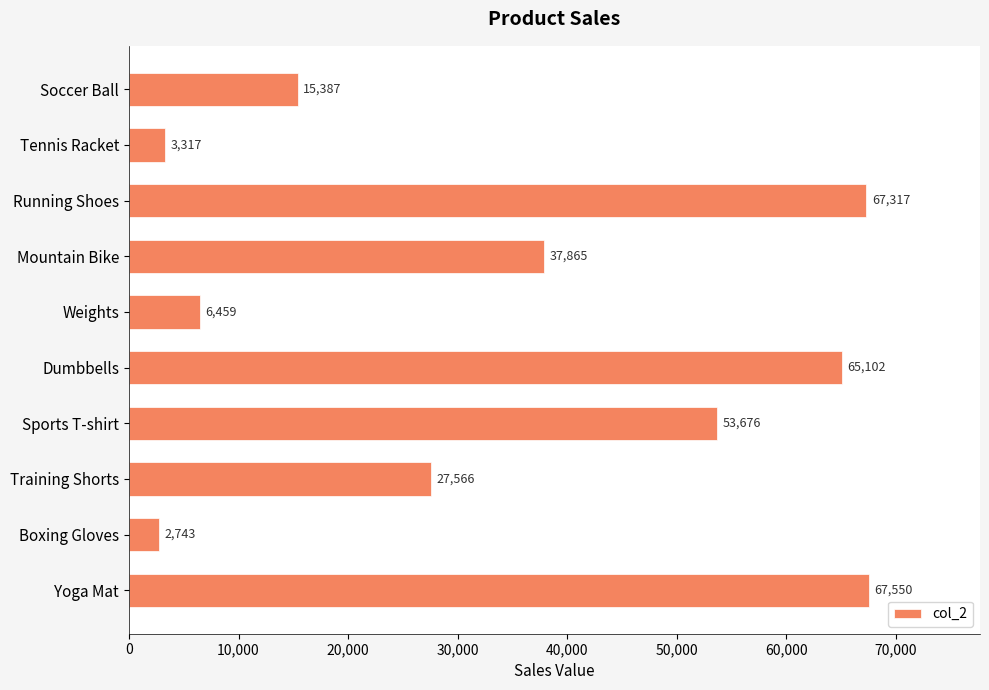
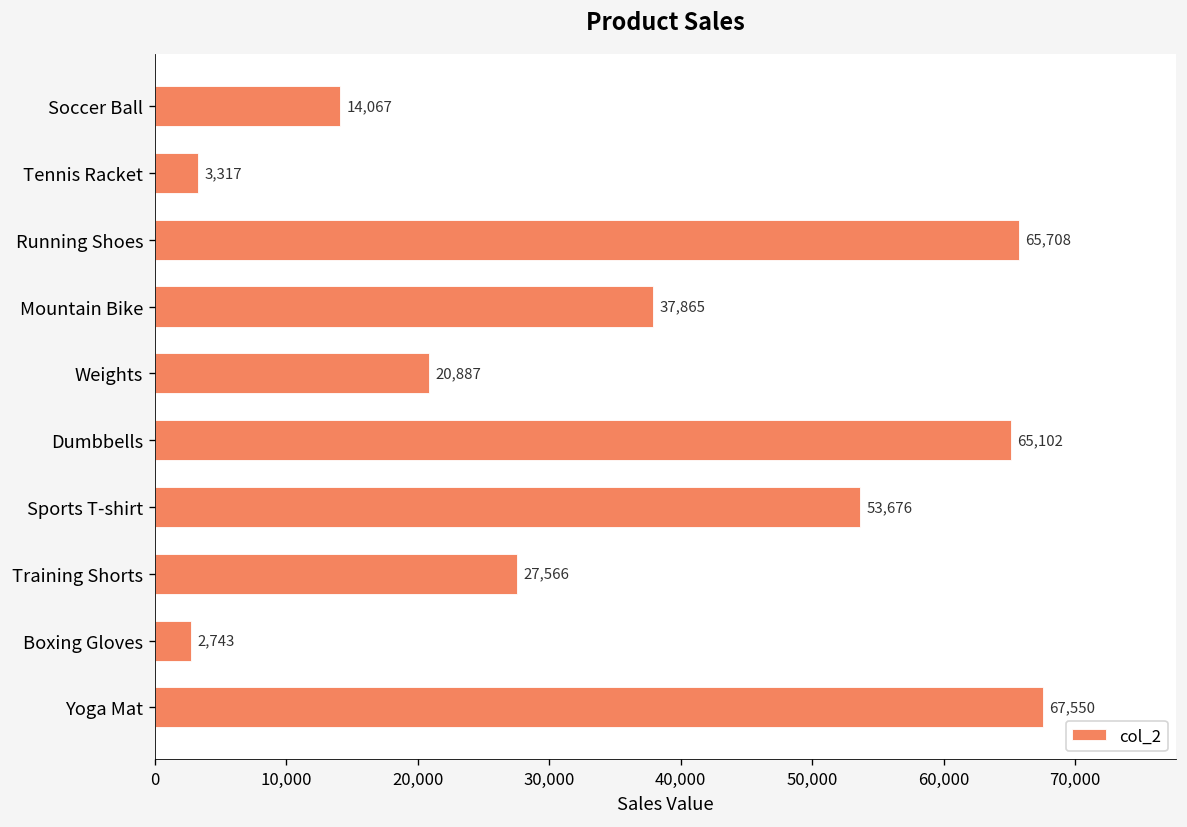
  {
-   "Soccer Ball": "15,387",
+   "Soccer Ball": "14,067",
    "Tennis Racket": "3,317",
-   "Running Shoes": "67,317",
+   "Running Shoes": "65,708",
    "Mountain Bike": "37,865",
-   "Weights": "6,459",
+   "Weights": "20,887",
    "Dumbbells": "65,102",
    "Sports T-shirt": "53,676",
    "Training Shorts": "27,566",
    "Boxing Gloves": "2,743",
    "Yoga Mat": "67,550"
  }
